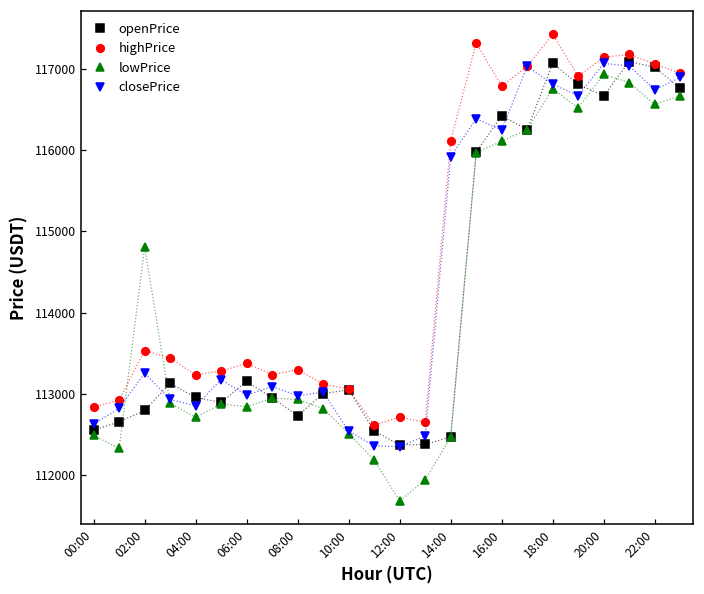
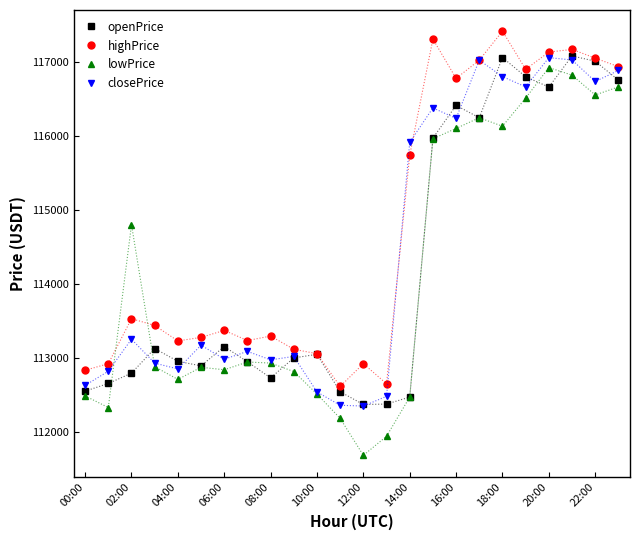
  {
    "openPrice": {
      "00:00": 112600,
      "02:00": 112800,
      "04:00": 113000,
      "06:00": 113200,
      "08:00": 112700,
      "16:00": 116400,
      "18:00": 117100,
      "20:00": 116700,
      "22:00": 117000
    },
    "highPrice": {
      "00:00": 112800,
      "02:00": 113500,
      "04:00": 113200,
      "06:00": 113400,
      "08:00": 113300,
-     "12:00": 112700,
-     "14:00": 116100,
+     "12:00": 112900,
+     "14:00": 115700,
      "16:00": 116800,
      "18:00": 117400,
      "20:00": 117100,
      "22:00": 117100
    },
    "lowPrice": {
      "00:00": 112500,
      "02:00": 114800,
      "04:00": 112700,
      "06:00": 112800,
      "08:00": 112900,
      "12:00": 111700,
      "16:00": 116100,
-     "18:00": 116800,
+     "18:00": 116100,
      "20:00": 116900,
      "22:00": 116600
    },
    "closePrice": {
      "00:00": 112600,
      "02:00": 113300,
      "04:00": 112900,
      "06:00": 113000,
      "08:00": 113000,
      "14:00": 115900,
      "16:00": 116200,
      "18:00": 116800,
      "20:00": 117100,
      "22:00": 116700
    }
  }
